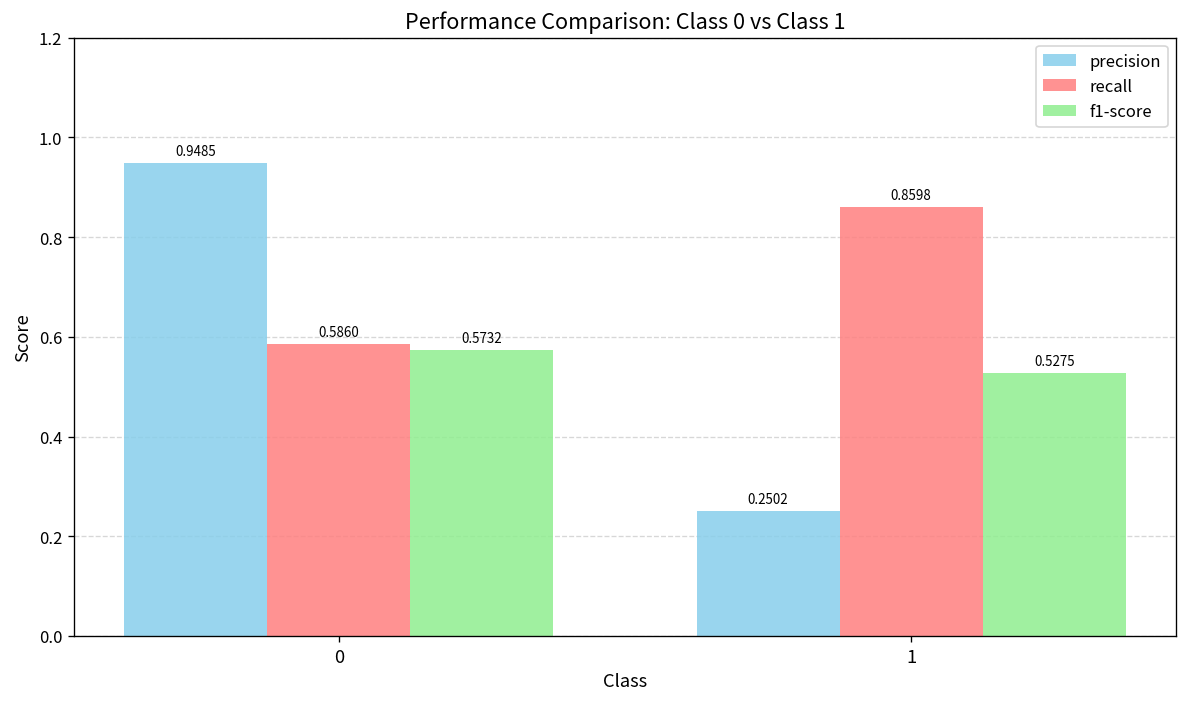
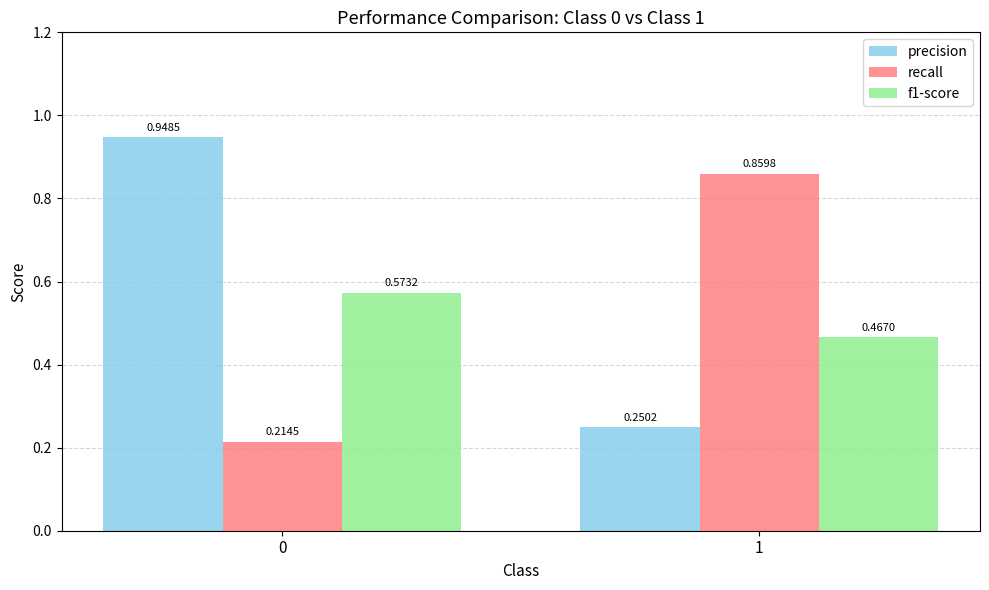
  {
    "precision": {
      "0": 0.9485,
      "1": 0.2502
    },
    "recall": {
-     "0": 0.5860,
+     "0": 0.2145,
      "1": 0.8598
    },
    "f1-score": {
      "0": 0.5732,
-     "1": 0.5275
+     "1": 0.4670
    }
  }
